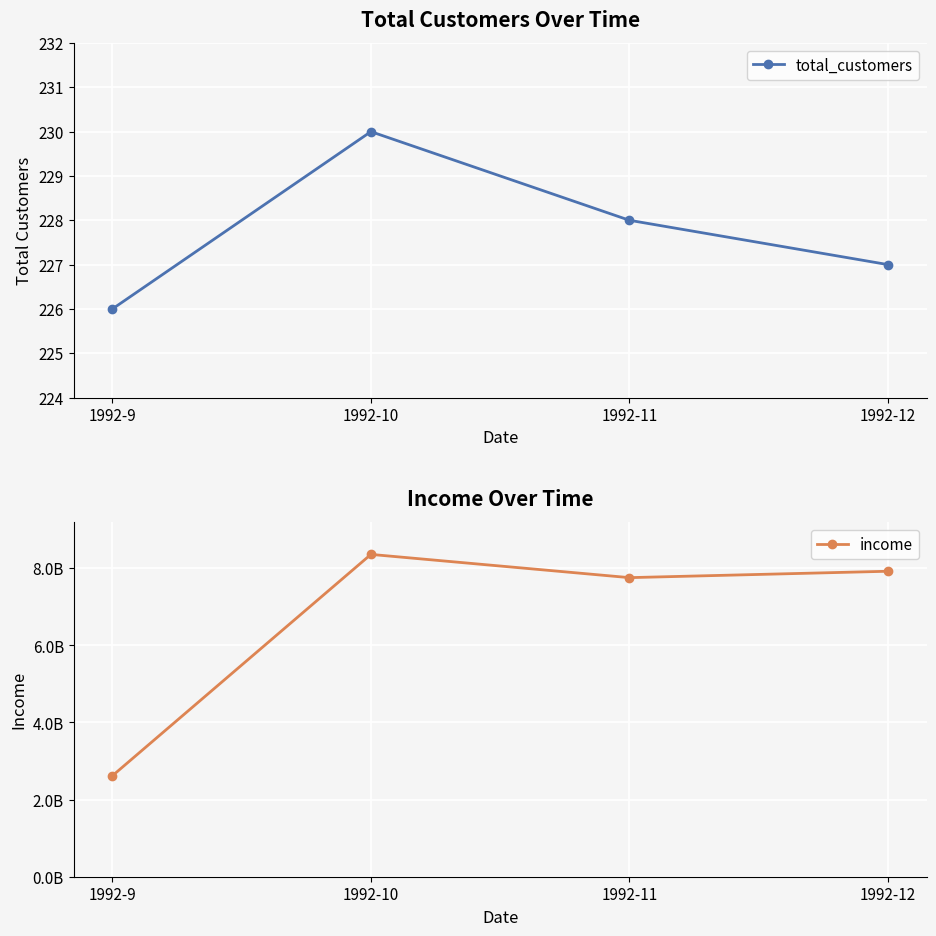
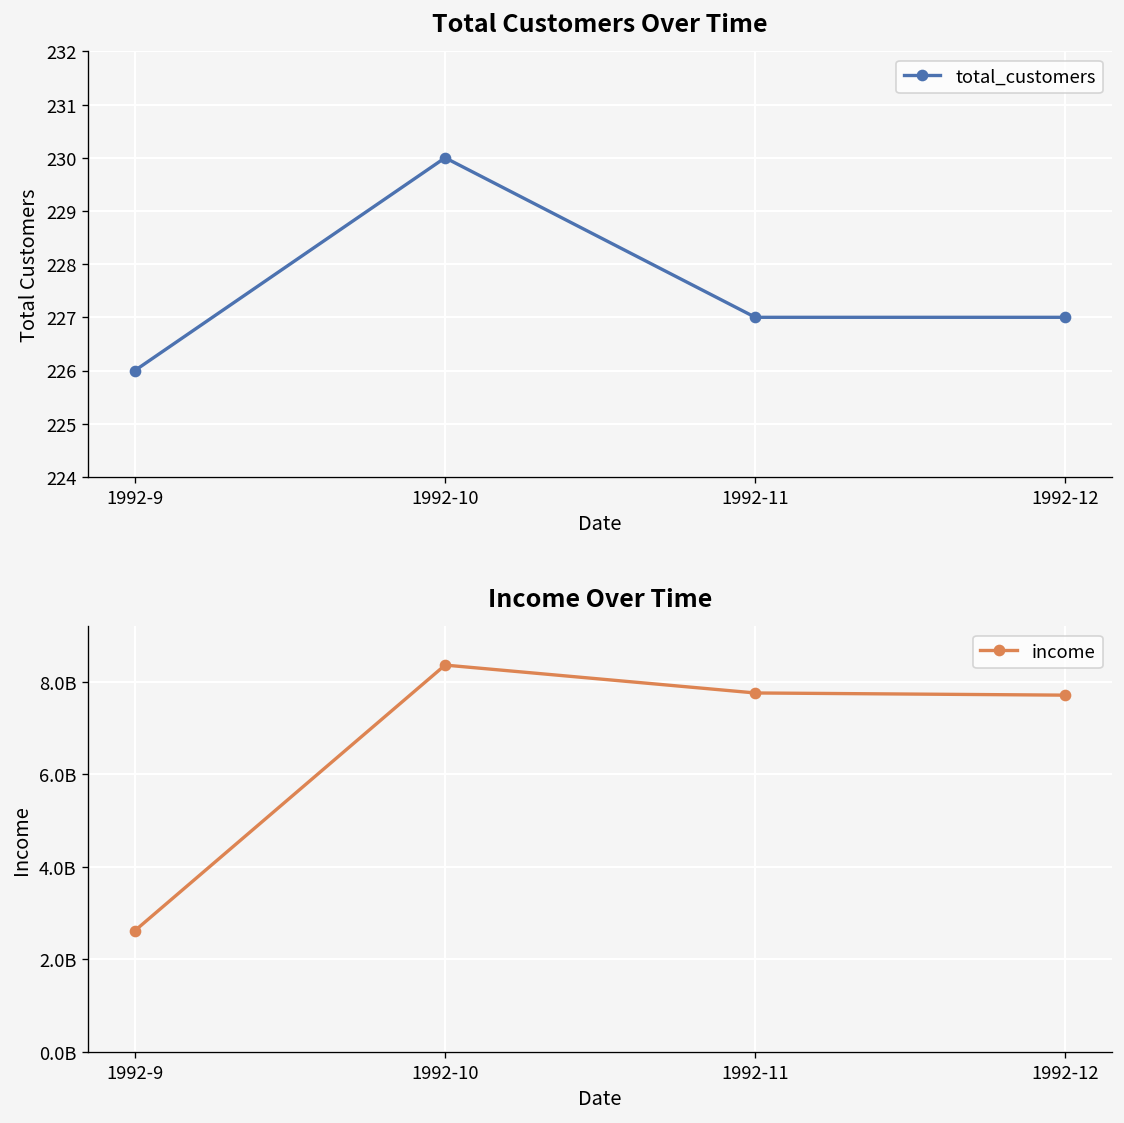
  {
    "Total Customers Over Time": {
      "1992-9": 226,
      "1992-10": 230,
-     "1992-11": 228,
+     "1992-11": 227,
      "1992-12": 227
    },
    "Income Over Time": {
      "1992-9": 2600000000,
      "1992-10": 8400000000,
      "1992-11": 7800000000,
-     "1992-12": 7900000000
+     "1992-12": 7700000000
    }
  }
